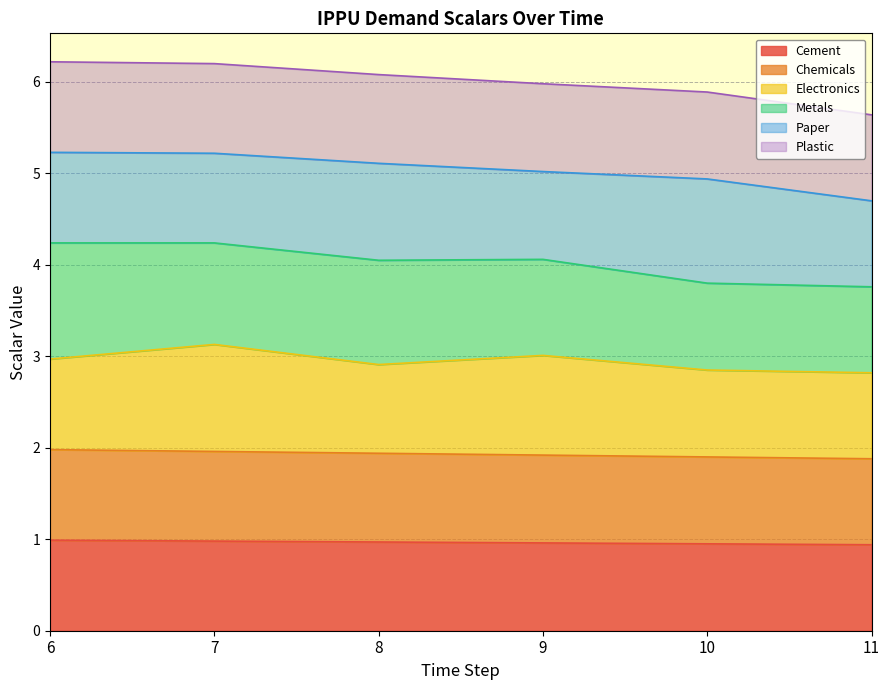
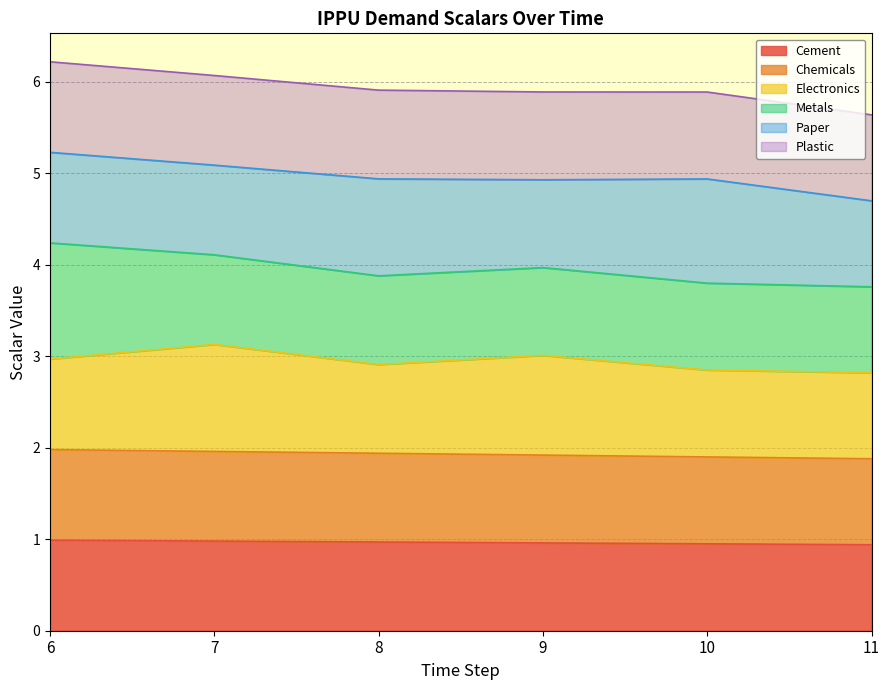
  {
    "Electronics": {
      "6": 1.0,
      "7": 1.2,
      "8": 1.0,
      "9": 1.1,
      "10": 1.0,
      "11": 0.9
    },
    "Metals": {
      "6": 1.3,
-     "7": 1.1,
-     "8": 1.1,
-     "9": 1.05,
+     "7": 1.0,
+     "8": 1.0,
+     "9": 0.96,
      "10": 1.0,
      "11": 0.9
    },
    "Paper": {
      "6": 1.0,
      "7": 1.0,
      "8": 1.1,
      "9": 1.0,
      "10": 1.1,
      "11": 0.9
    },
    "Plastic": {
      "6": 1.0,
      "7": 1.0,
      "8": 1.0,
      "9": 1.0,
      "10": 1.0,
      "11": 0.9
    }
  }
